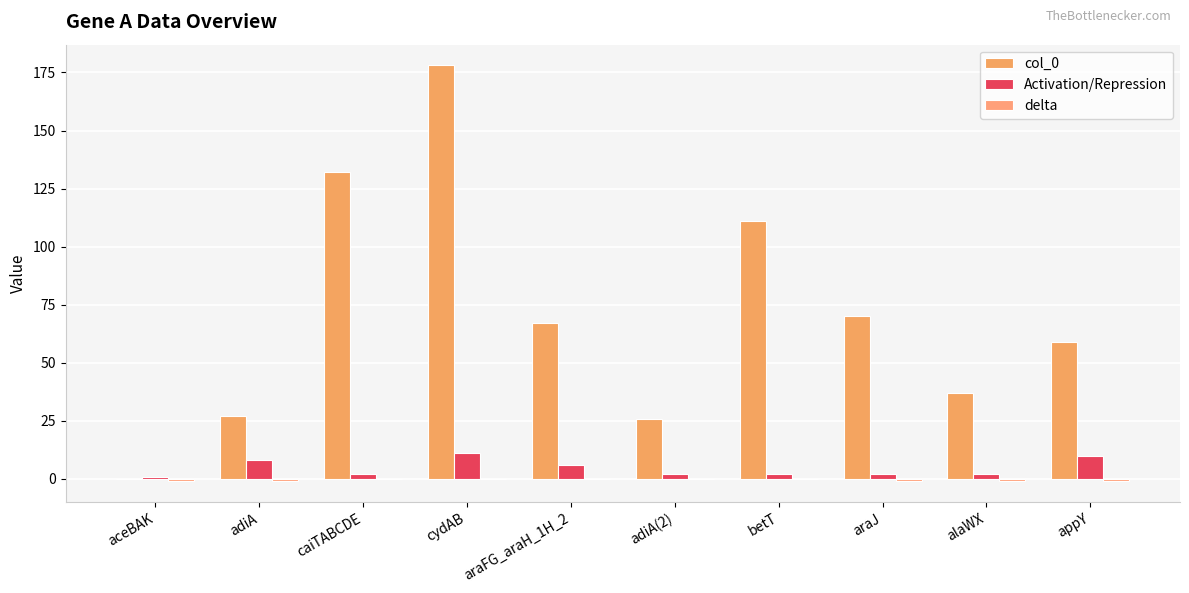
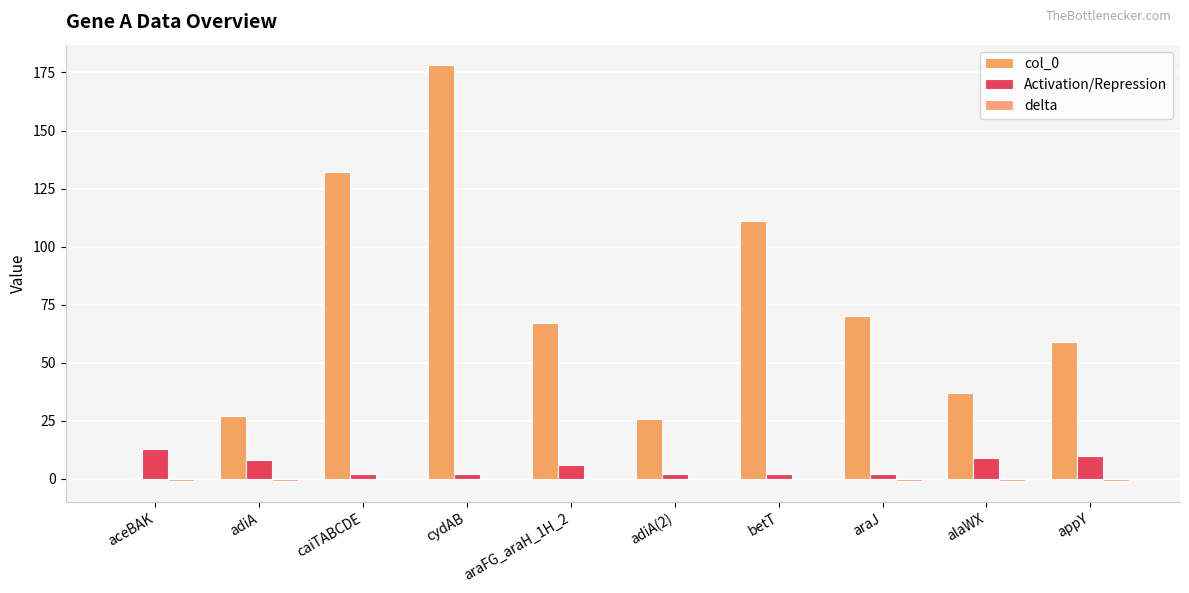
  {
    "Activation/Repression": {
-     "aceBAK": 1,
+     "aceBAK": 13,
      "adiA": 8,
      "caiTABCDE": 2,
-     "cydAB": 11,
+     "cydAB": 2,
      "araFG_araH_1H_2": 6,
      "adiA(2)": 2,
      "betT": 2,
      "araJ": 2,
-     "alaWX": 2,
+     "alaWX": 9,
      "appY": 10
    }
  }
